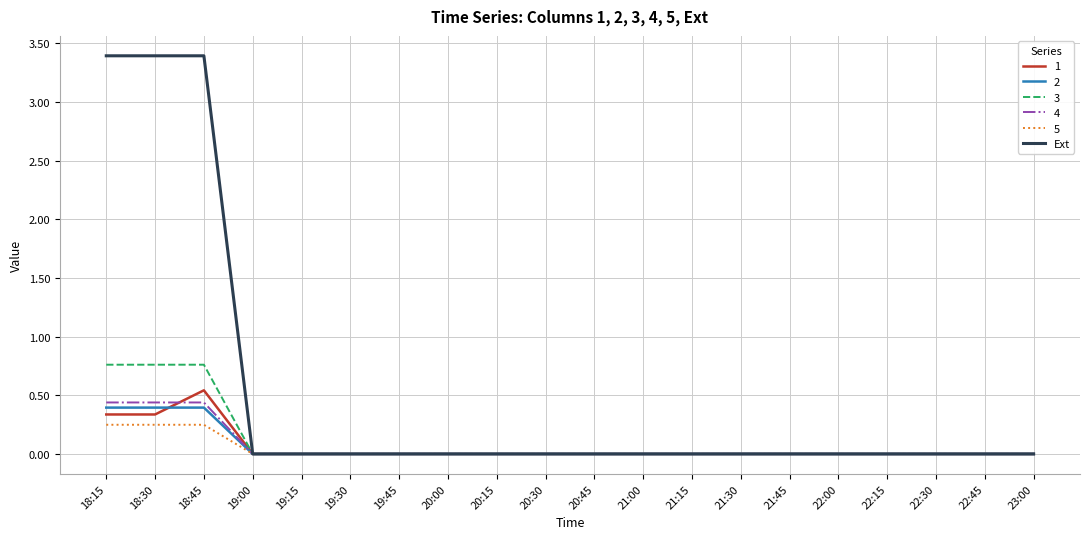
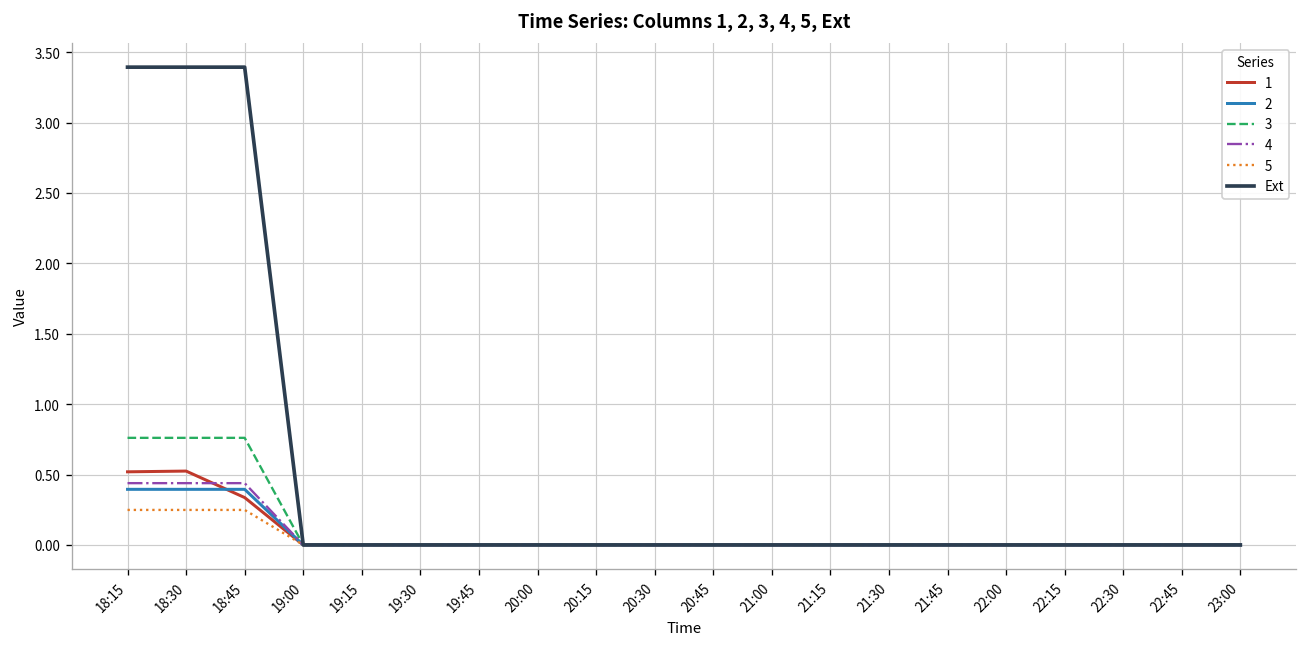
  {
    "1": {
-     "18:15": 0.34,
-     "18:30": 0.34,
-     "18:45": 0.54
+     "18:15": 0.52,
+     "18:30": 0.52,
+     "18:45": 0.34
    },
    "2": {
      "18:15": 0.39,
      "18:30": 0.39,
      "18:45": 0.39
    },
    "3": {
      "18:15": 0.76,
      "18:30": 0.76,
      "18:45": 0.76
    },
    "4": {
      "18:15": 0.44,
      "18:30": 0.44,
      "18:45": 0.44
    },
    "5": {
      "18:15": 0.25,
      "18:30": 0.25,
      "18:45": 0.25
    },
    "Ext": {
      "18:15": 3.39,
      "18:30": 3.39,
      "18:45": 3.39
    }
  }
